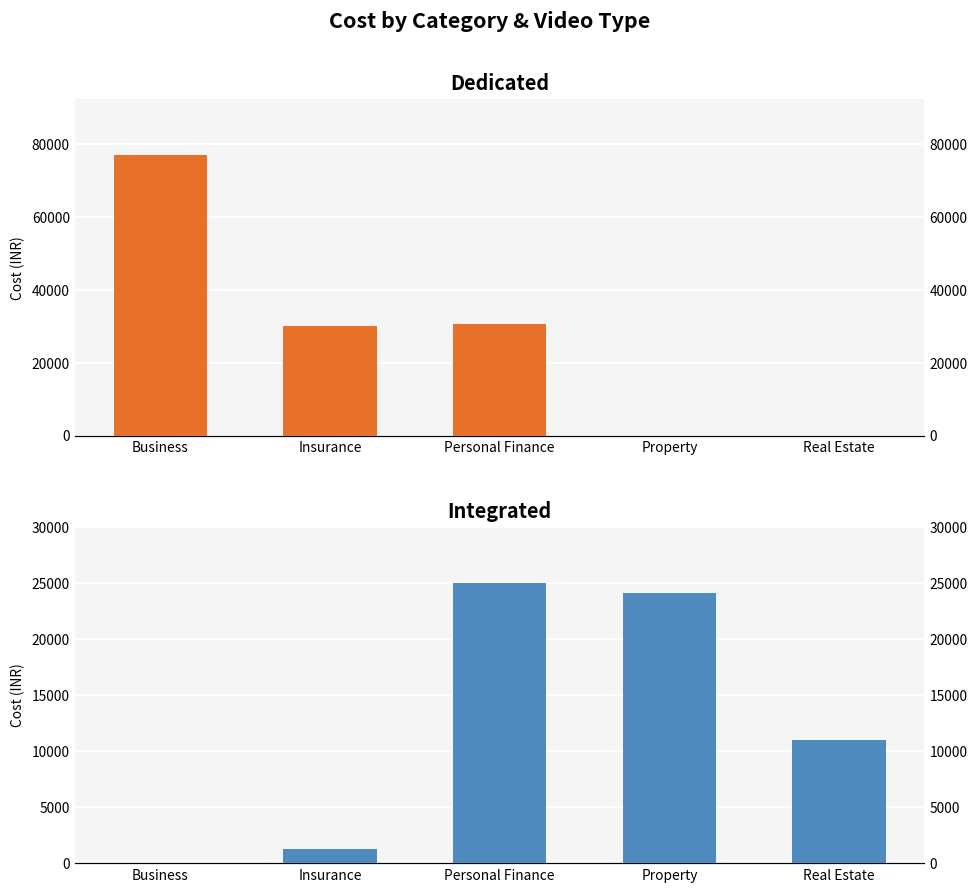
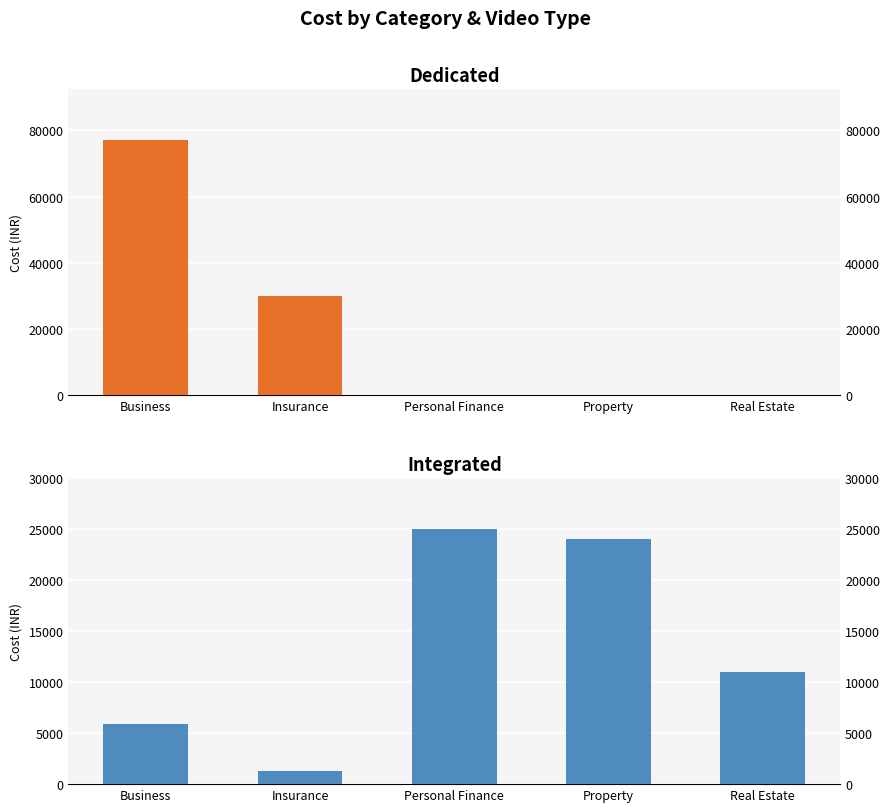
  {
    "Dedicated": {
      "Business": 77000,
      "Insurance": 30000,
-     "Personal Finance": 31000,
+     "Personal Finance": 0,
      "Property": 0,
      "Real Estate": 0
    },
    "Integrated": {
-     "Business": 0,
+     "Business": 5900,
      "Insurance": 1200,
      "Personal Finance": 25000,
      "Property": 24100,
      "Real Estate": 11000
    }
  }
